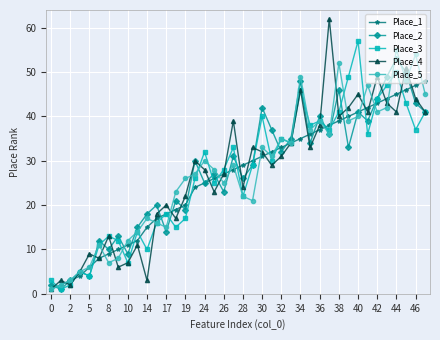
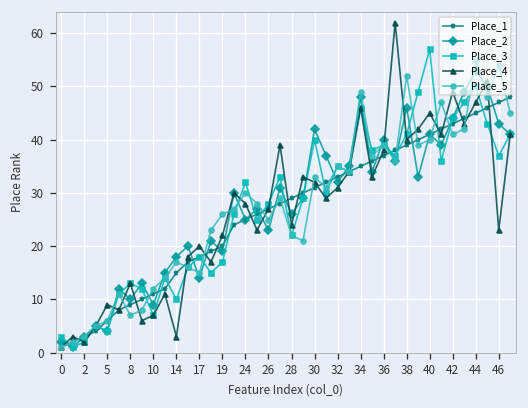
  {
    "Place_4": {
      "14": 3,
      "24": 28,
      "28": 24,
      "30": 32,
      "32": 31,
      "36": 38,
      "38": 40,
      "40": 45,
-     "44": 41,
-     "46": 44
+     "44": 47,
+     "46": 23
    }
  }
